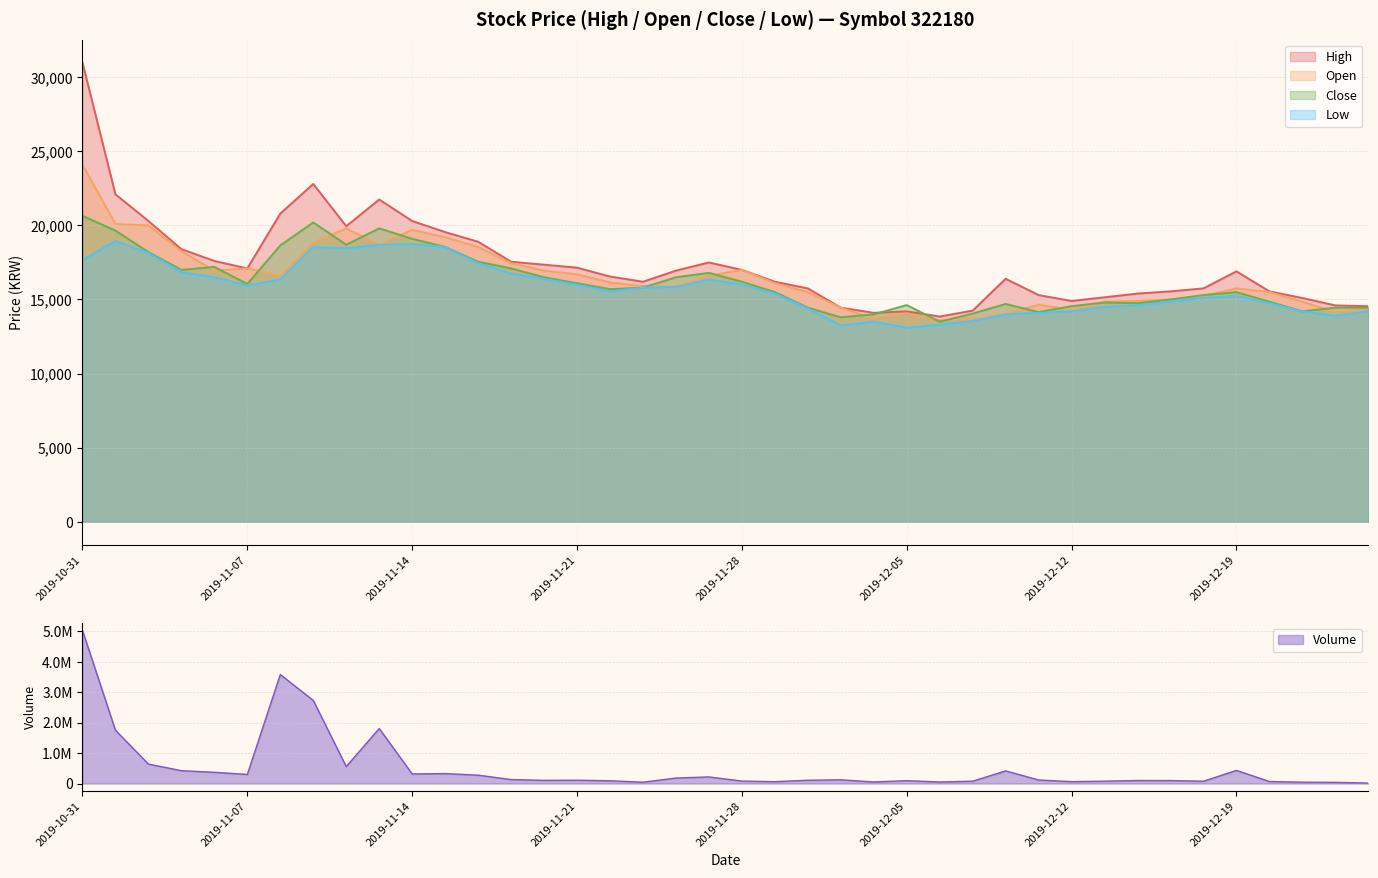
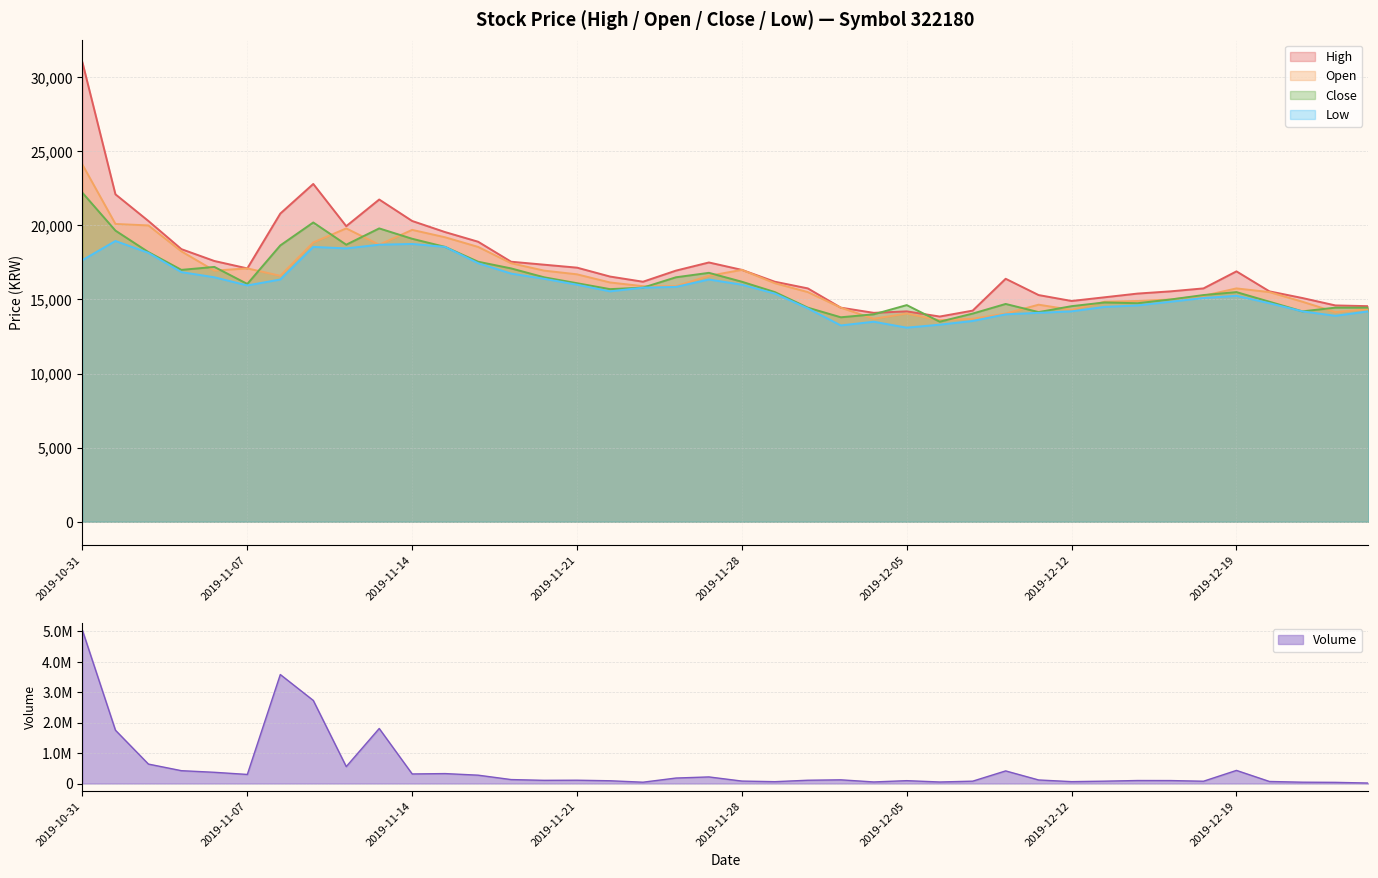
  {
    "Stock Price (High / Open / Close / Low) — Symbol 322180": {
      "Close": {
-       "2019-10-31": "20,700",
+       "2019-10-31": "22,200",
        "2019-11-14": "19,100",
        "2019-11-28": "16,200",
        "2019-12-05": "14,600",
        "2019-12-12": "14,600",
        "2019-12-19": "15,500"
      },
      "Low": {
        "2019-10-31": "17,700",
        "2019-11-14": "18,800",
        "2019-11-28": "16,000",
        "2019-12-05": "13,100",
        "2019-12-19": "15,300"
      }
    }
  }
